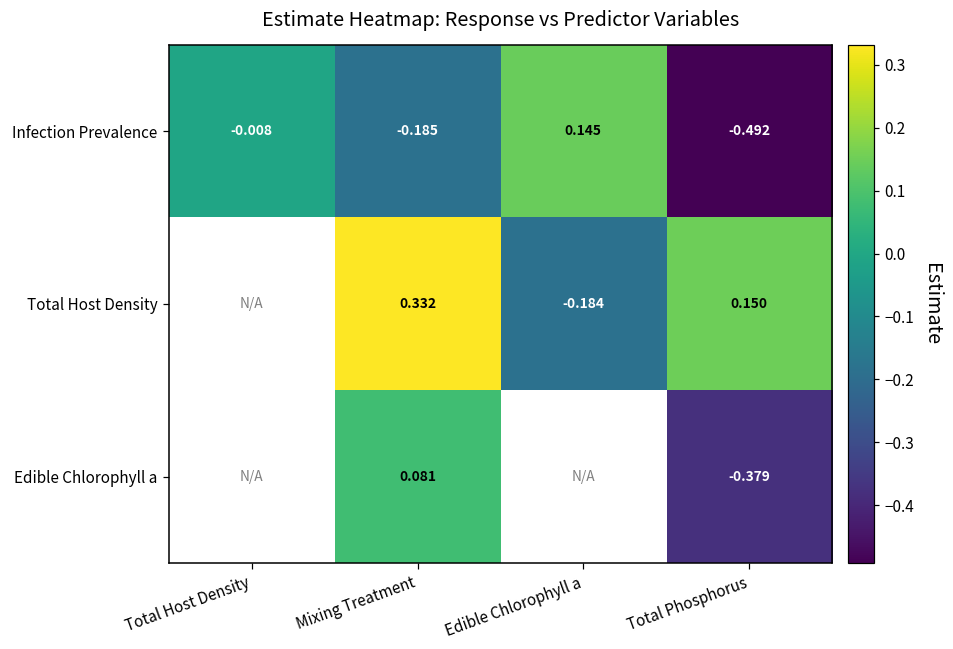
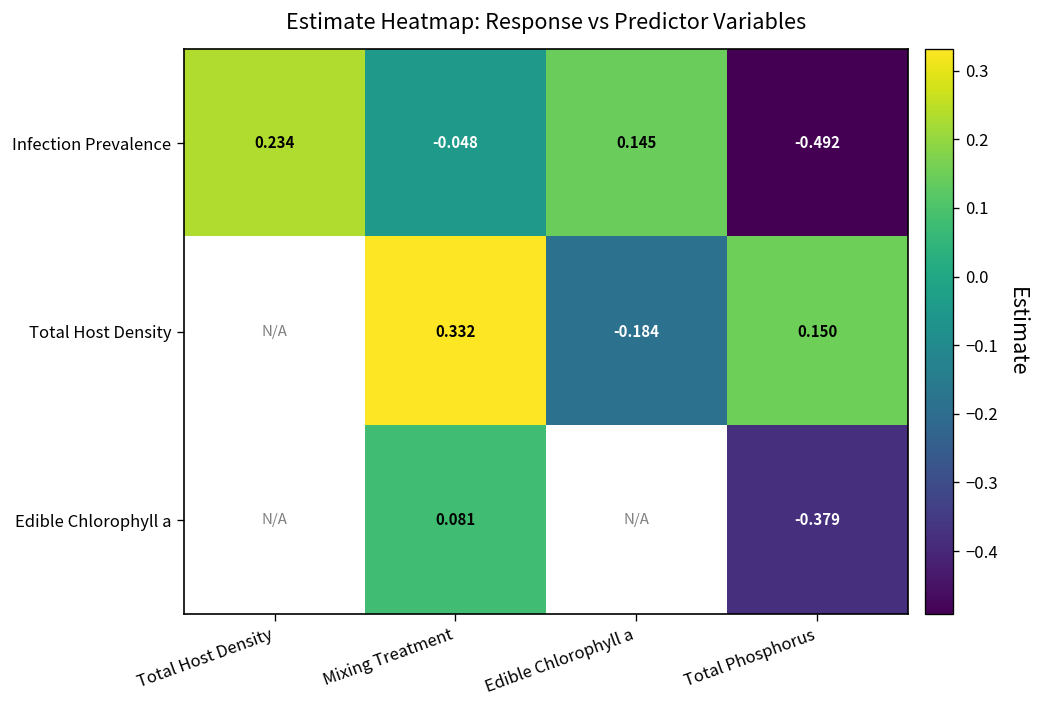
  {
    "Infection Prevalence": {
-     "Total Host Density": -0.008,
-     "Mixing Treatment": -0.185,
+     "Total Host Density": 0.234,
+     "Mixing Treatment": -0.048,
      "Edible Chlorophyll a": 0.145,
      "Total Phosphorus": -0.492
    },
    "Total Host Density": {
      "Mixing Treatment": 0.332,
      "Edible Chlorophyll a": -0.184,
      "Total Phosphorus": 0.150
    },
    "Edible Chlorophyll a": {
      "Mixing Treatment": 0.081,
      "Total Phosphorus": -0.379
    }
  }
